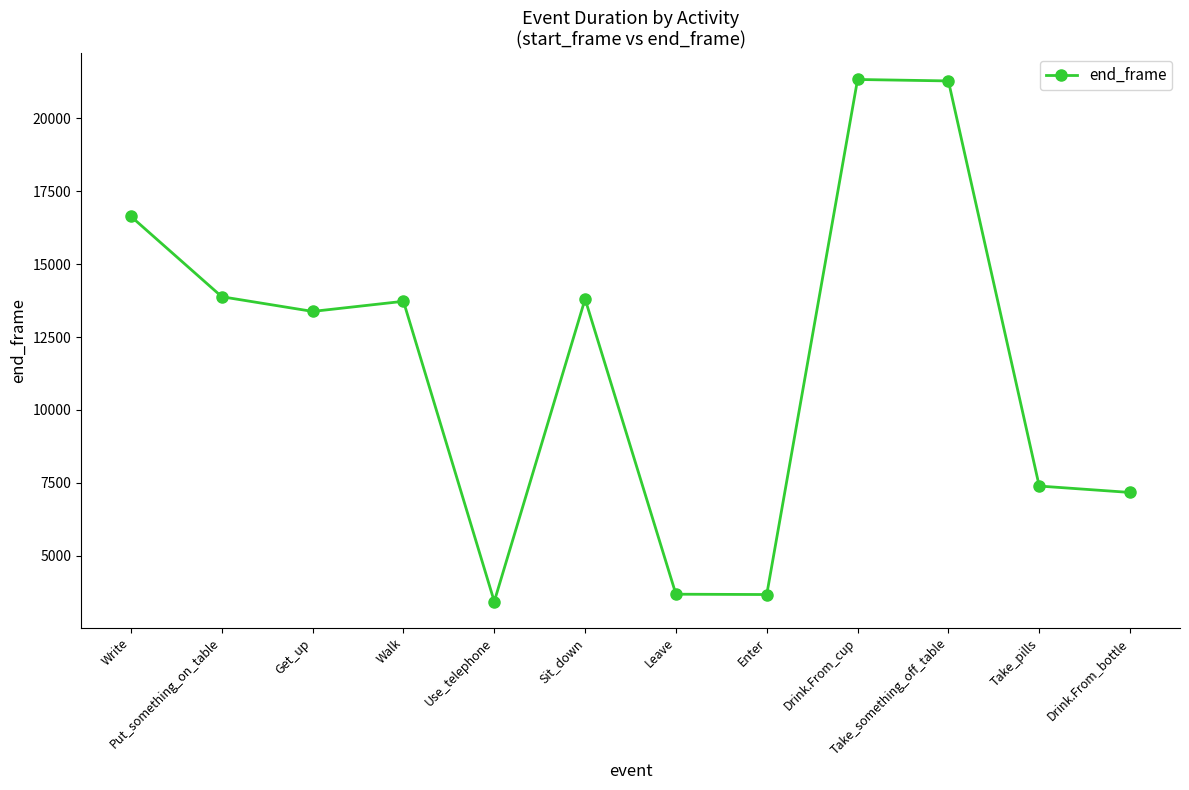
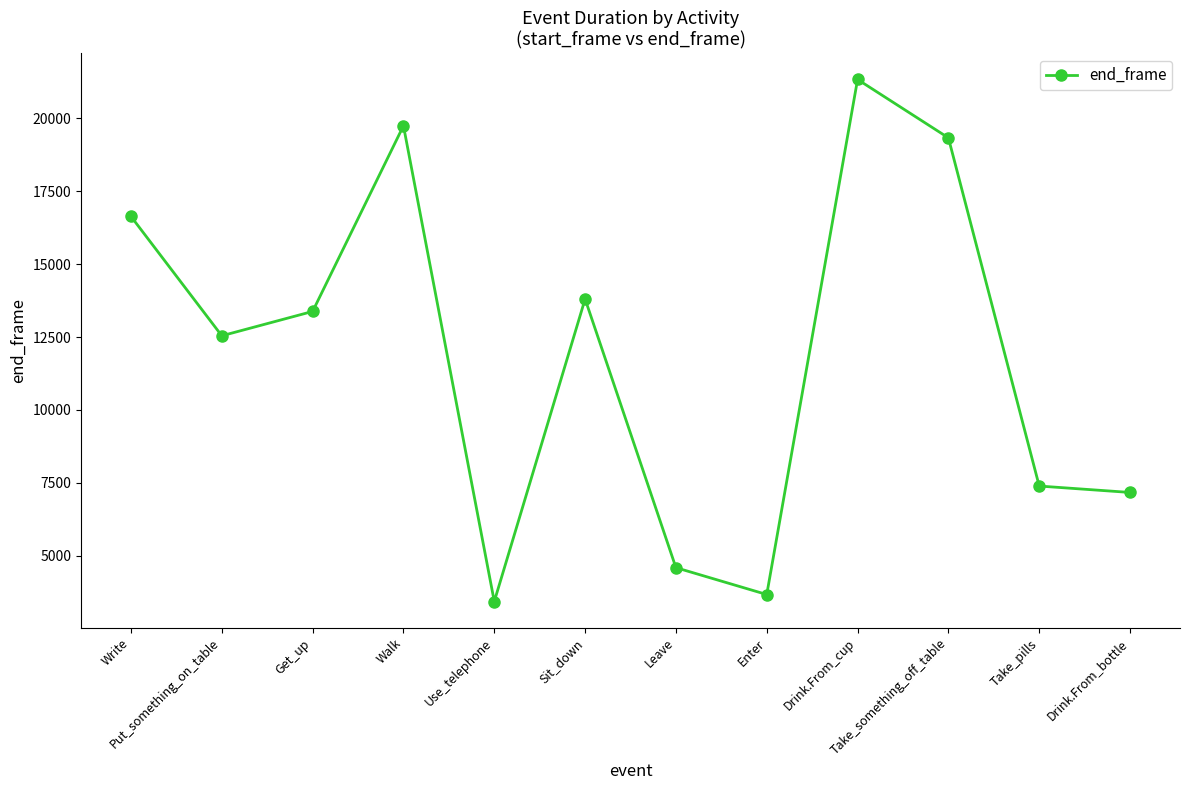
  {
    "Write": 16600,
-   "Put_something_on_table": 13900,
+   "Put_something_on_table": 12500,
    "Get_up": 13400,
-   "Walk": 13700,
+   "Walk": 19700,
    "Use_telephone": 3400,
    "Sit_down": 13800,
-   "Leave": 3700,
+   "Leave": 4600,
    "Enter": 3700,
    "Drink.From_cup": 21300,
-   "Take_something_off_table": 21300,
+   "Take_something_off_table": 19300,
    "Take_pills": 7400,
    "Drink.From_bottle": 7200
  }
